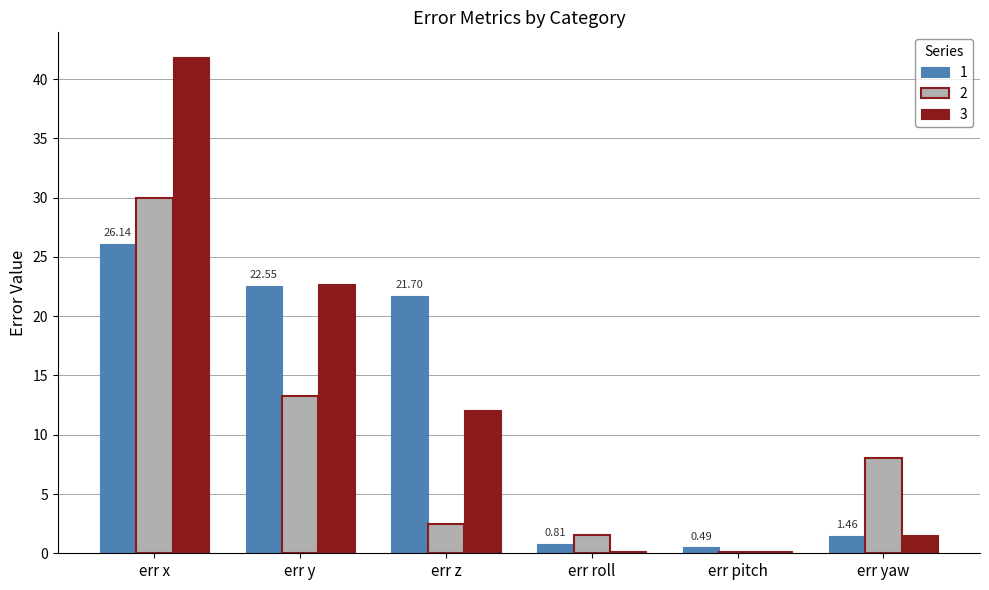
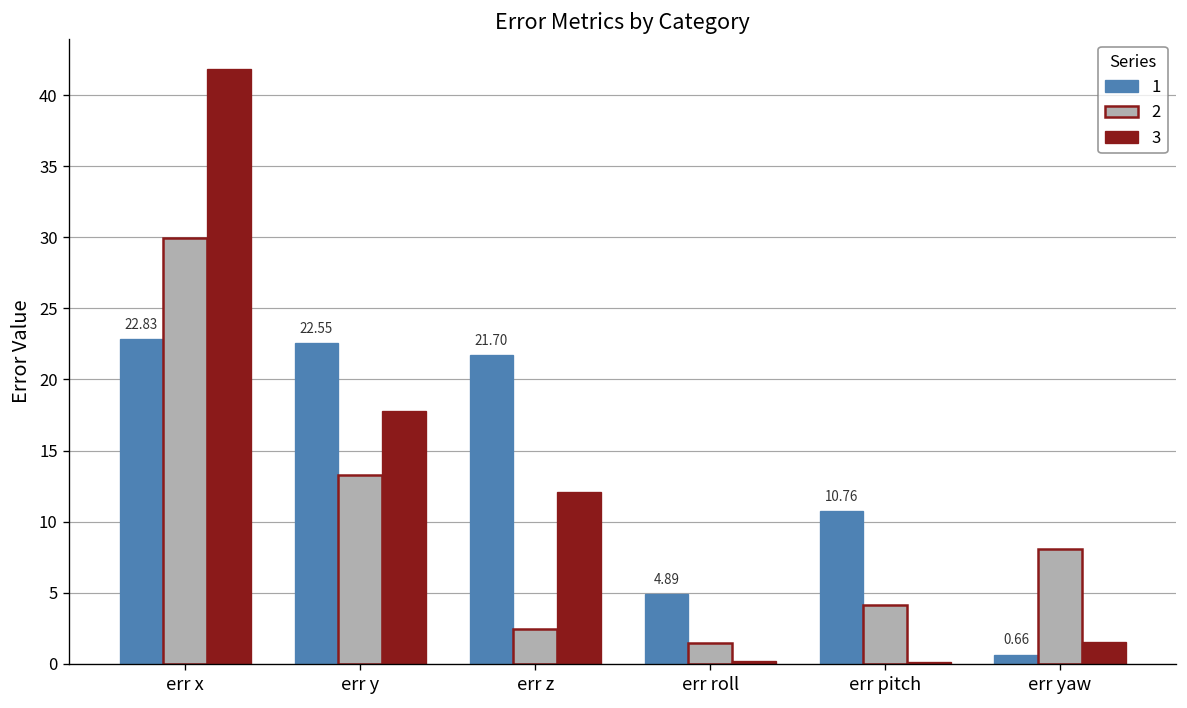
  {
    "1": {
-     "err x": 26.14,
+     "err x": 22.83,
      "err y": 22.55,
      "err z": 21.70,
-     "err roll": 0.81,
-     "err pitch": 0.49,
-     "err yaw": 1.46
+     "err roll": 4.89,
+     "err pitch": 10.76,
+     "err yaw": 0.66
    },
    "2": {
      "err x": 30.0,
      "err y": 13.3,
      "err z": 2.5,
      "err roll": 1.5,
-     "err pitch": 0.1,
+     "err pitch": 4.1,
      "err yaw": 8.1
    },
    "3": {
      "err x": 41.9,
-     "err y": 22.7,
+     "err y": 17.8,
      "err z": 12.1,
      "err yaw": 1.5
    }
  }
